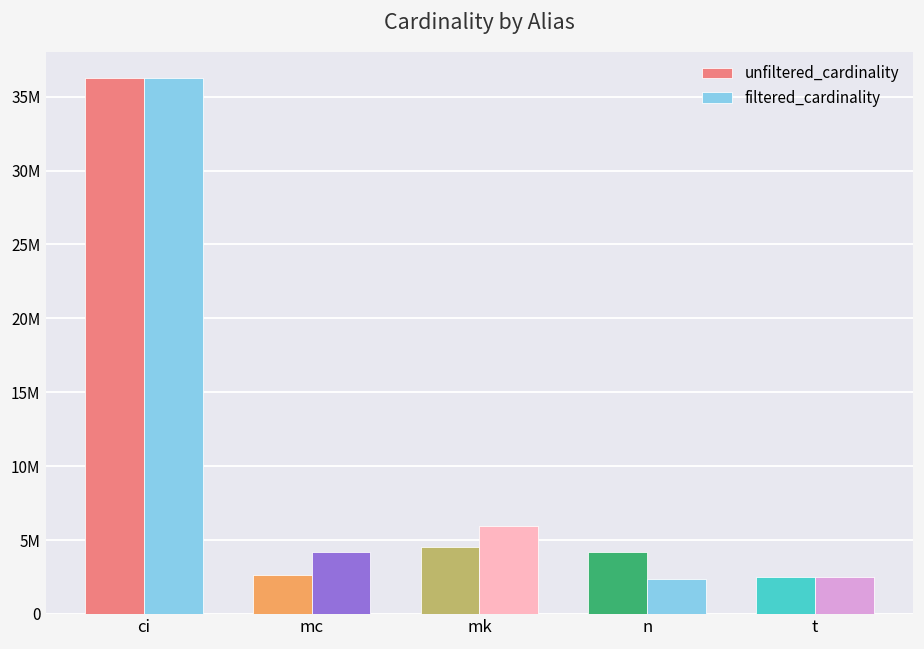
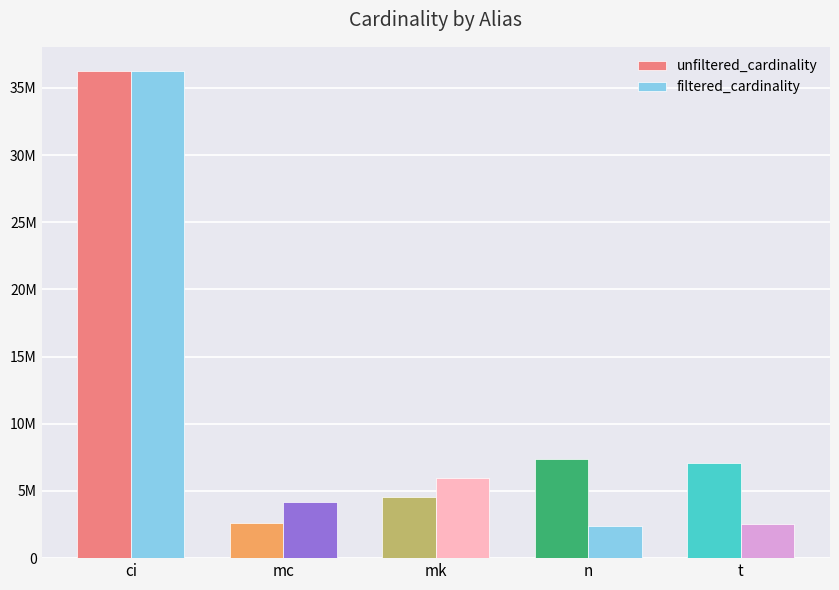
  {
    "unfiltered_cardinality": {
      "ci": 36200000,
      "mc": 2600000,
      "mk": 4500000,
-     "n": 4200000,
-     "t": 2500000
+     "n": 7400000,
+     "t": 7100000
    },
    "filtered_cardinality": {
      "ci": 36200000,
      "mc": 4200000,
      "mk": 6000000,
      "n": 2400000,
      "t": 2500000
    }
  }
